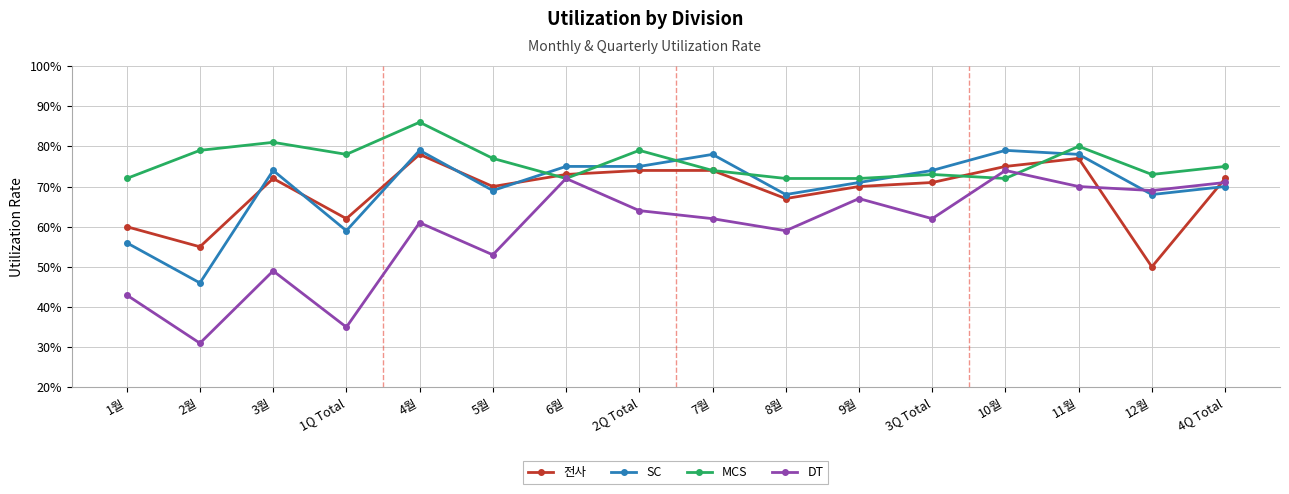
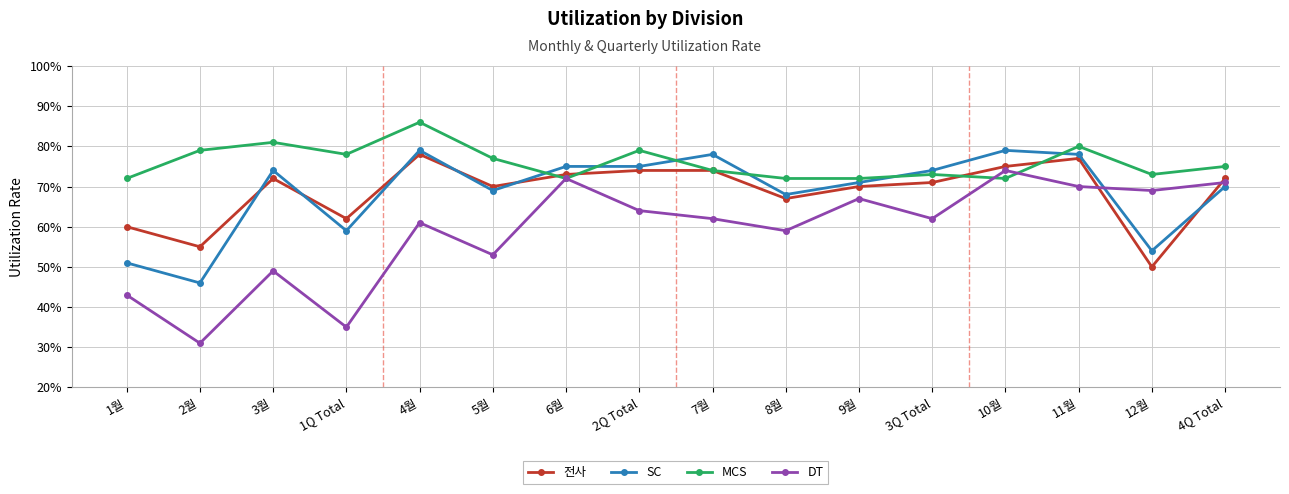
  {
    "전사": {
      "1월": "60%",
      "2월": "55%",
      "3월": "72%",
      "1Q Total": "62%",
      "4월": "78%",
      "5월": "70%",
      "6월": "73%",
      "2Q Total": "74%",
      "8월": "67%",
      "9월": "70%",
      "3Q Total": "71%",
      "10월": "75%",
      "11월": "77%",
      "12월": "50%",
      "4Q Total": "72%"
    },
    "SC": {
-     "1월": "56%",
+     "1월": "51%",
      "2월": "46%",
      "3월": "74%",
      "1Q Total": "59%",
      "4월": "79%",
      "5월": "69%",
      "6월": "75%",
      "2Q Total": "75%",
      "7월": "78%",
      "8월": "68%",
      "9월": "71%",
      "3Q Total": "74%",
      "10월": "79%",
      "11월": "78%",
-     "12월": "68%",
+     "12월": "54%",
      "4Q Total": "70%"
    },
    "MCS": {
      "1월": "72%",
      "2월": "79%",
      "3월": "81%",
      "1Q Total": "78%",
      "4월": "86%",
      "5월": "77%",
      "2Q Total": "79%",
      "8월": "72%",
      "9월": "72%",
      "3Q Total": "73%",
      "10월": "72%",
      "11월": "80%",
      "12월": "73%",
      "4Q Total": "75%"
    },
    "DT": {
      "1월": "43%",
      "2월": "31%",
      "3월": "49%",
      "1Q Total": "35%",
      "4월": "61%",
      "5월": "53%",
      "2Q Total": "64%",
      "7월": "62%",
      "8월": "59%",
      "9월": "67%",
      "3Q Total": "62%",
      "10월": "74%",
      "11월": "70%",
      "12월": "69%",
      "4Q Total": "71%"
    }
  }
